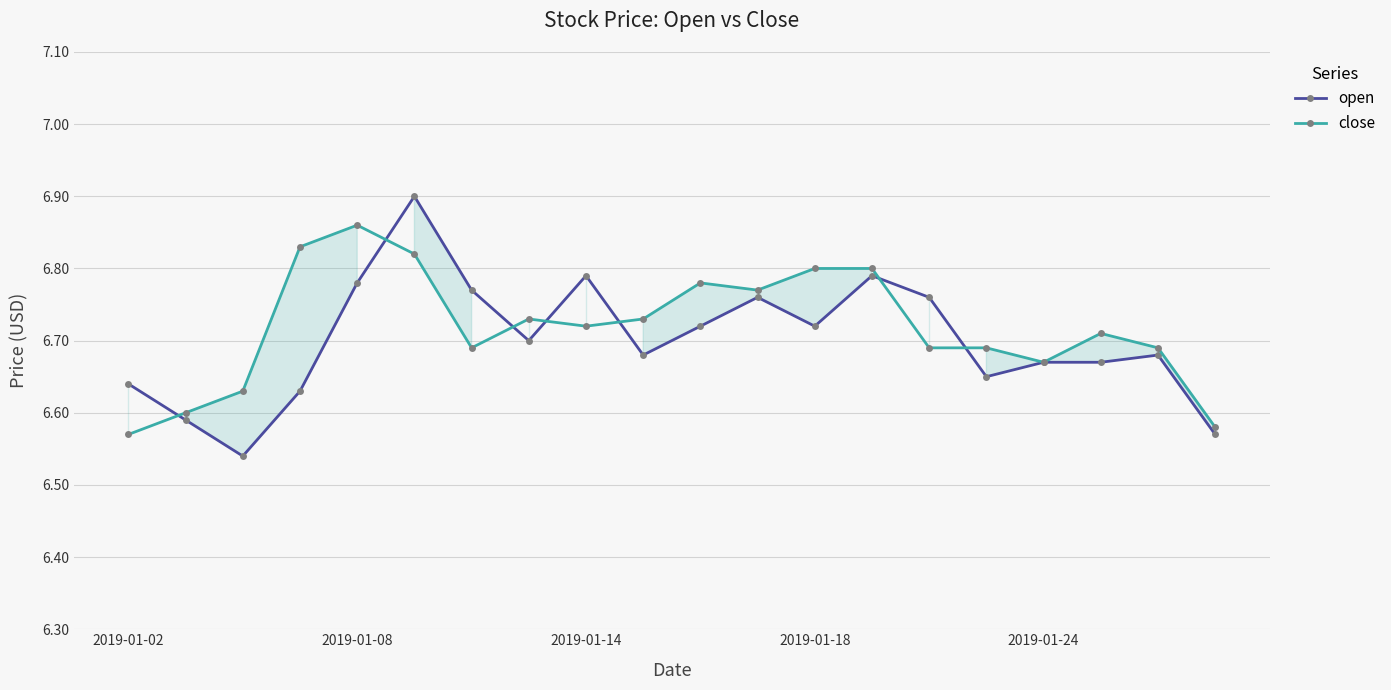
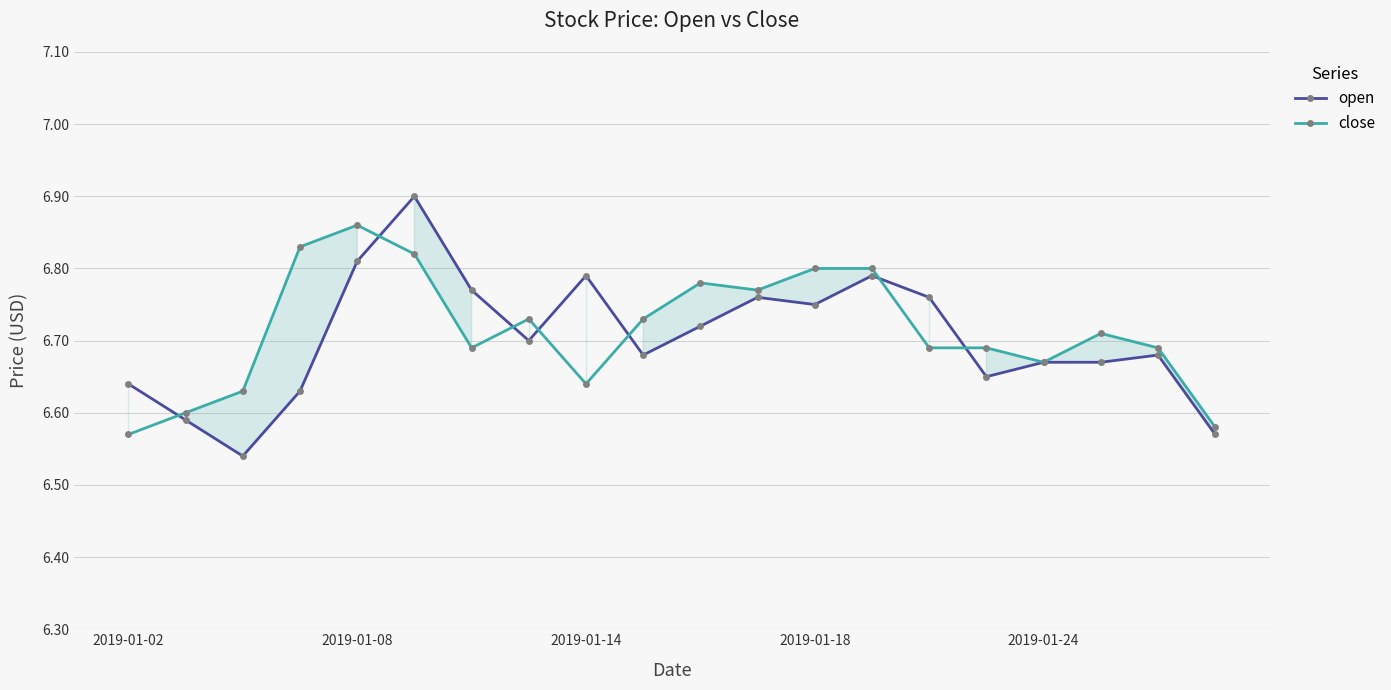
  {
    "open": {
      "2019-01-02": 6.64,
-     "2019-01-08": 6.78,
+     "2019-01-08": 6.81,
      "2019-01-14": 6.79,
-     "2019-01-18": 6.72
+     "2019-01-18": 6.75
    },
    "close": {
      "2019-01-02": 6.57,
      "2019-01-08": 6.86,
-     "2019-01-14": 6.72,
+     "2019-01-14": 6.64,
      "2019-01-18": 6.80
    }
  }
